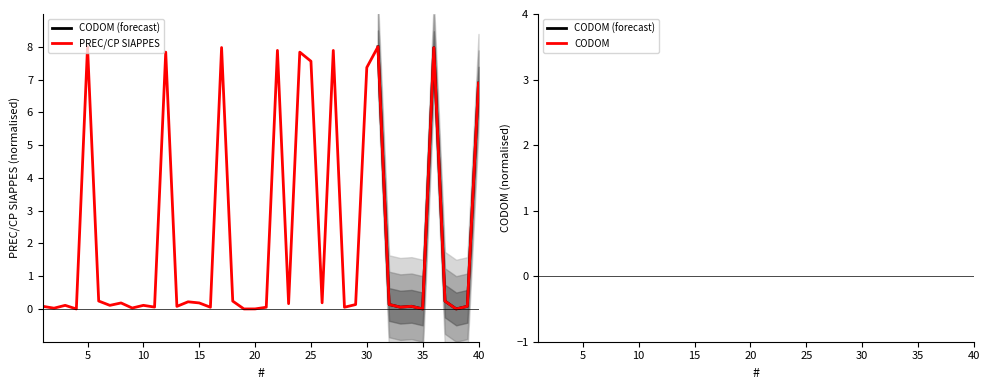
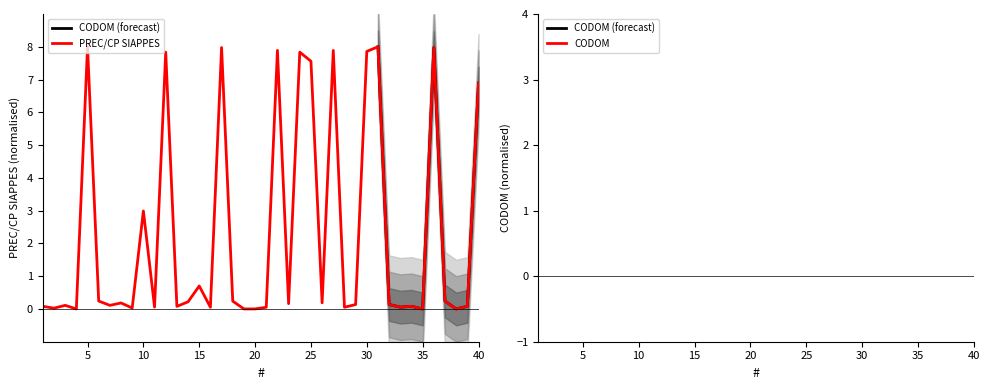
  {
    "PREC/CP SIAPPES": {
-     "10": 0.1,
-     "15": 0.2,
+     "10": 3.0,
+     "15": 0.7,
      "20": 0.0,
      "25": 7.6,
-     "30": 7.4
+     "30": 7.9
    }
  }
